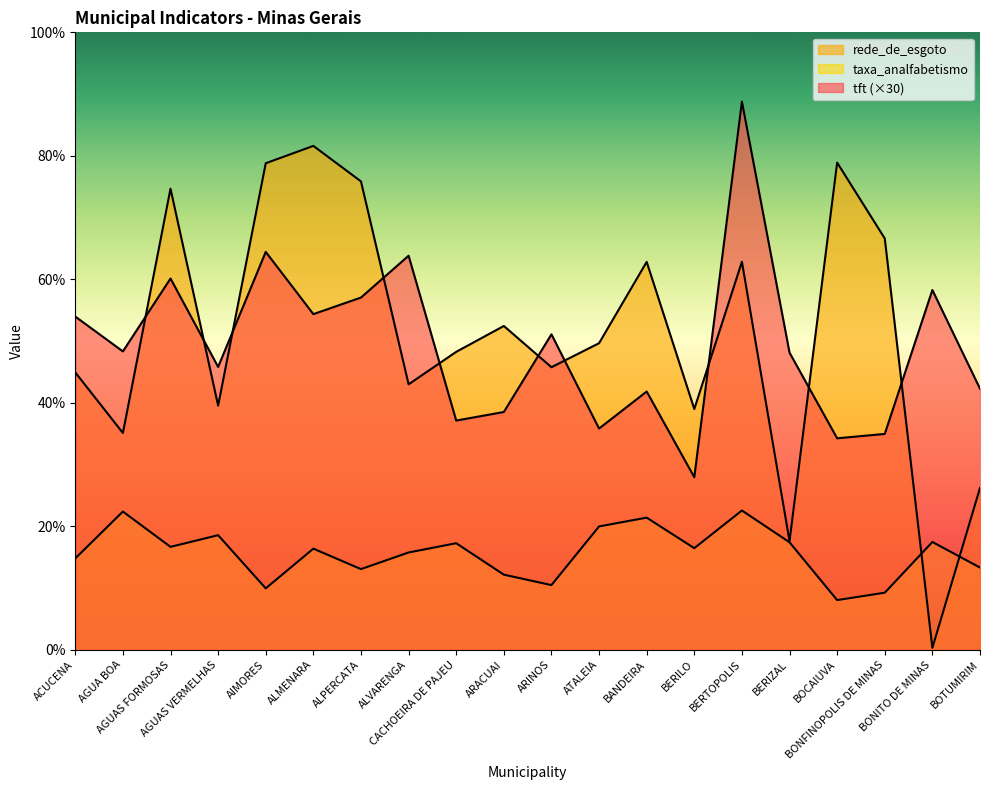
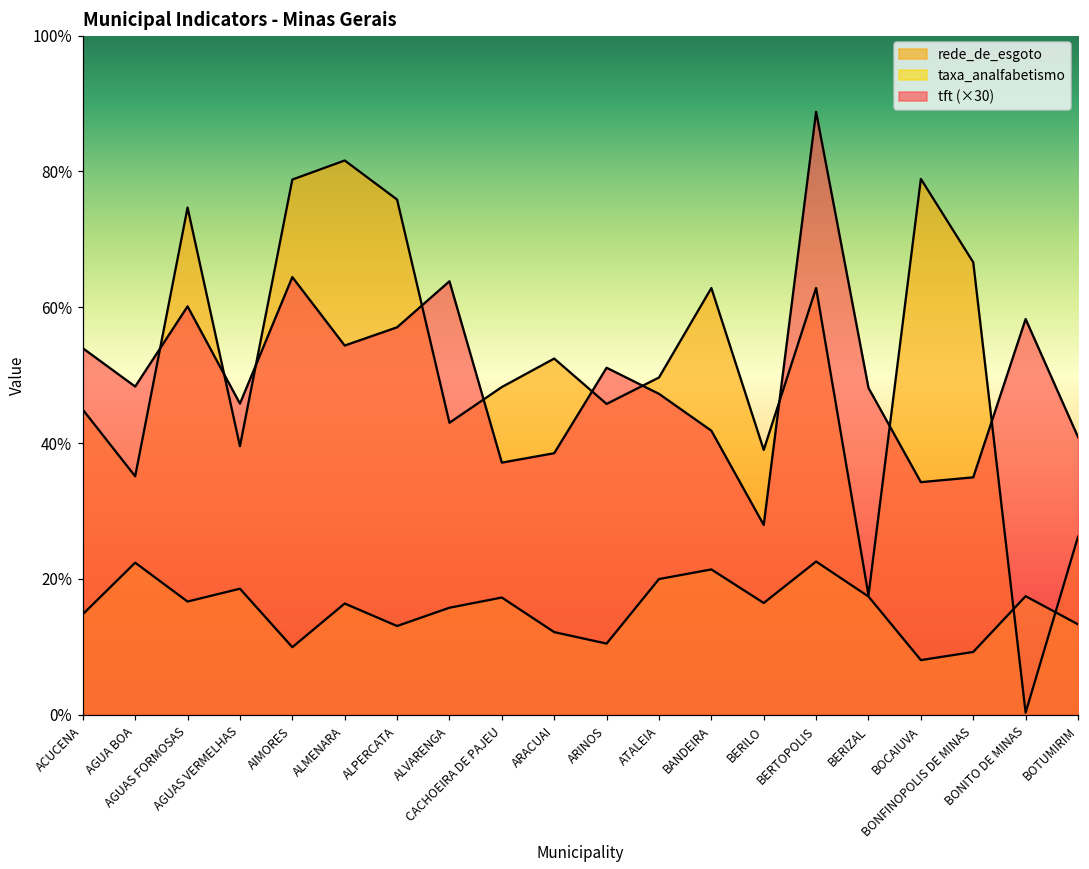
  {
    "tft (×30)": {
      "ACUCENA": "54%",
      "AGUA BOA": "48%",
      "AGUAS FORMOSAS": "60%",
      "AGUAS VERMELHAS": "46%",
      "AIMORES": "64%",
      "ALMENARA": "54%",
      "ALPERCATA": "57%",
      "ALVARENGA": "64%",
      "CACHOEIRA DE PAJEU": "37%",
      "ARACUAI": "39%",
      "ARINOS": "51%",
-     "ATALEIA": "36%",
+     "ATALEIA": "47%",
      "BANDEIRA": "42%",
      "BERILO": "28%",
      "BERTOPOLIS": "89%",
      "BERIZAL": "48%",
      "BOCAIUVA": "34%",
      "BONFINOPOLIS DE MINAS": "35%",
      "BONITO DE MINAS": "58%",
-     "BOTUMIRIM": "42%"
+     "BOTUMIRIM": "41%"
    }
  }
